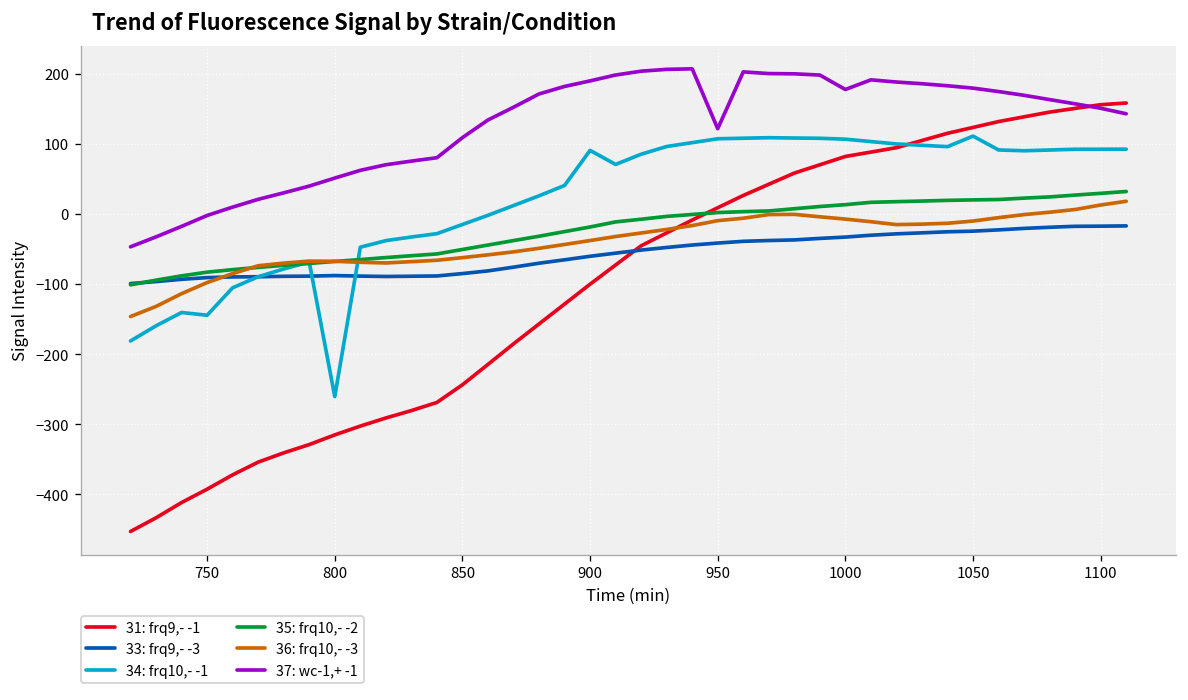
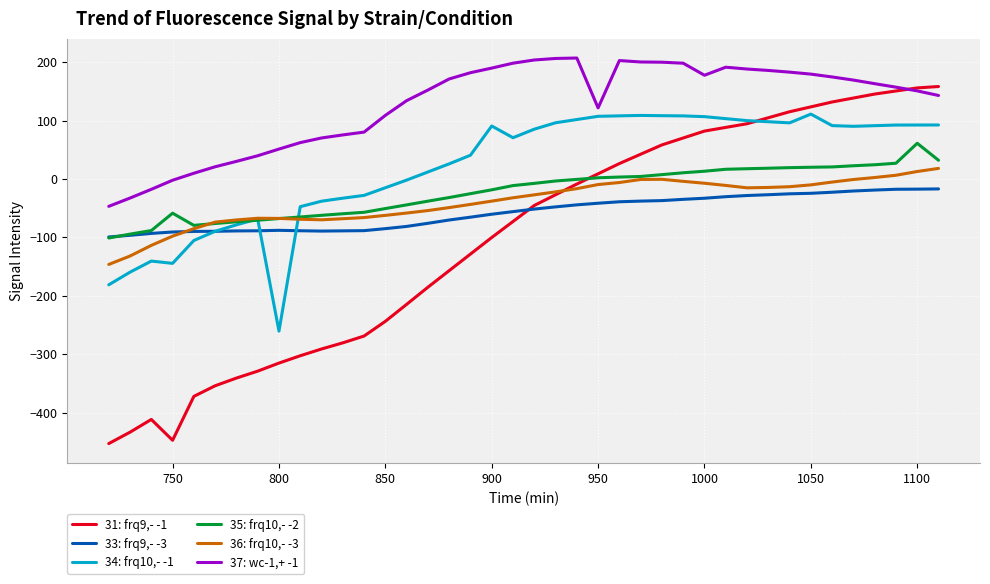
  {
    "31: frq9,- -1": {
-     "750": -390,
+     "750": -450,
      "800": -320,
      "850": -240,
      "900": -100,
      "950": 10,
      "1000": 80,
      "1050": 120,
      "1100": 160
    },
    "33: frq9,- -3": {
      "750": -90,
      "800": -90,
      "850": -90,
      "900": -60,
      "950": -40,
      "1000": -30,
      "1050": -20,
      "1100": -20
    },
    "34: frq10,- -1": {
      "750": -140,
      "800": -260,
      "850": -20,
      "900": 90,
      "950": 110,
      "1000": 110,
      "1050": 110,
      "1100": 90
    },
    "35: frq10,- -2": {
-     "750": -80,
+     "750": -60,
      "850": -50,
      "900": -20,
      "950": 0,
      "1000": 10,
      "1050": 20,
-     "1100": 30
+     "1100": 60
    },
    "36: frq10,- -3": {
      "750": -100,
      "850": -60,
      "900": -40,
      "950": -10,
      "1000": -10,
      "1050": -10,
      "1100": 10
    },
    "37: wc-1,+ -1": {
      "750": 0,
      "800": 50,
      "850": 110,
      "900": 190,
      "950": 120,
      "1000": 180,
      "1050": 180,
      "1100": 150
    }
  }
